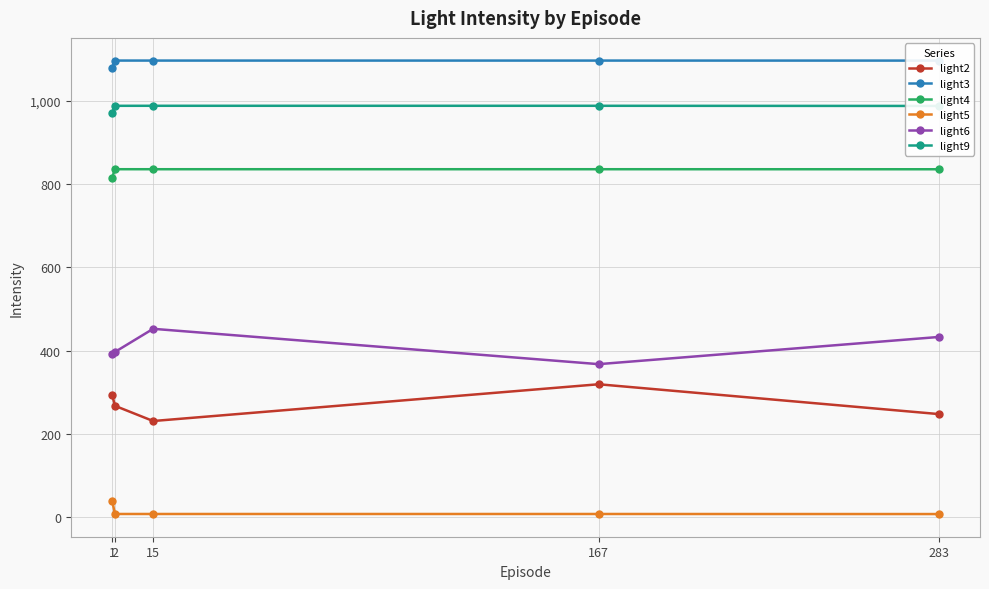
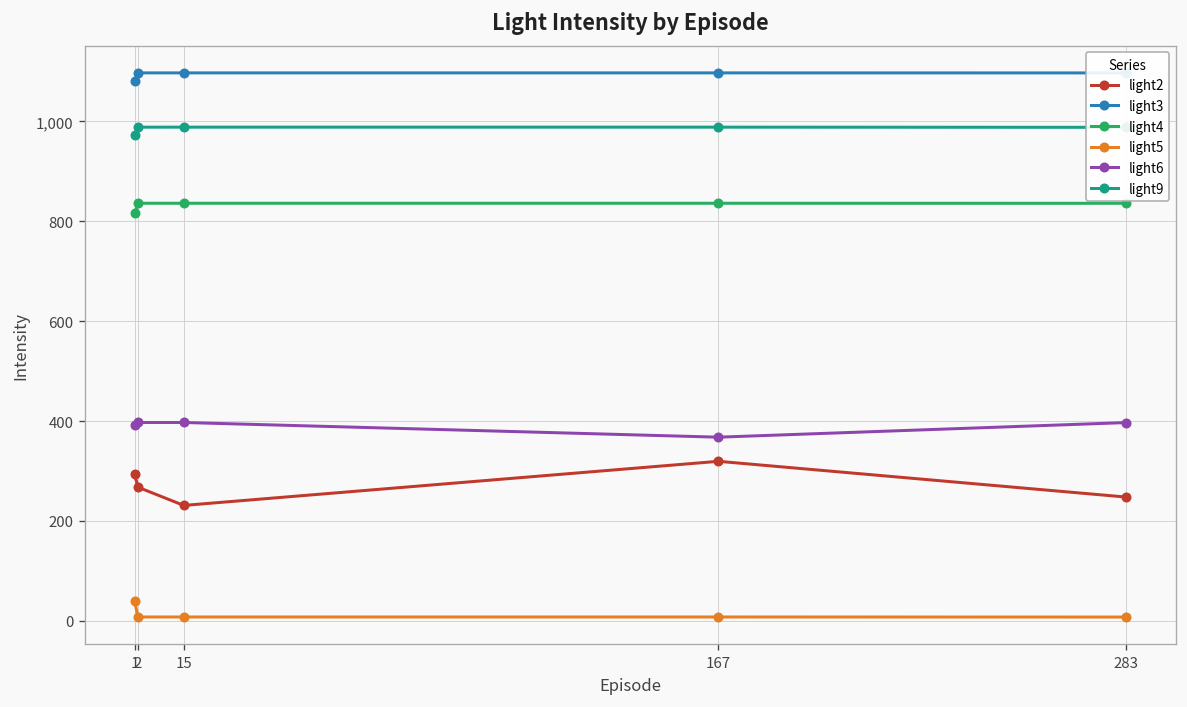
  {
    "light2": {
      "15": "230",
      "167": "320",
      "283": "250"
    },
    "light3": {
      "15": "1,100",
      "167": "1,100"
    },
    "light5": {
      "15": "10",
      "167": "10",
      "283": "10"
    },
    "light6": {
-     "15": "450",
+     "15": "400",
      "167": "370",
-     "283": "430"
+     "283": "400"
    }
  }
